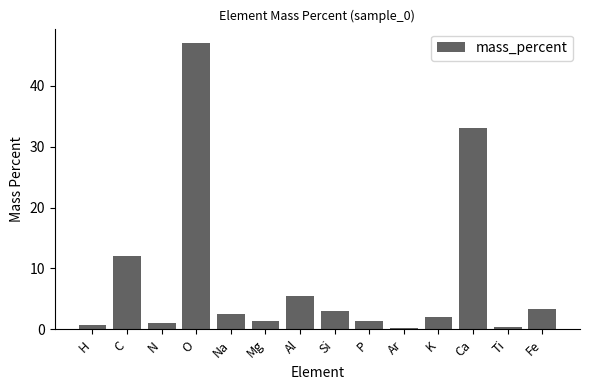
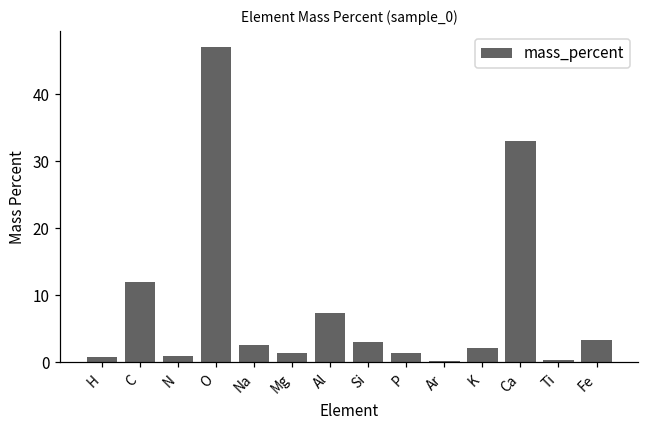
  {
    "H": 1,
    "C": 12,
    "N": 1,
    "O": 47,
    "Na": 3,
    "Mg": 1,
-   "Al": 5,
+   "Al": 7,
    "Si": 3,
    "P": 1,
    "K": 2,
    "Ca": 33,
    "Fe": 3
  }
